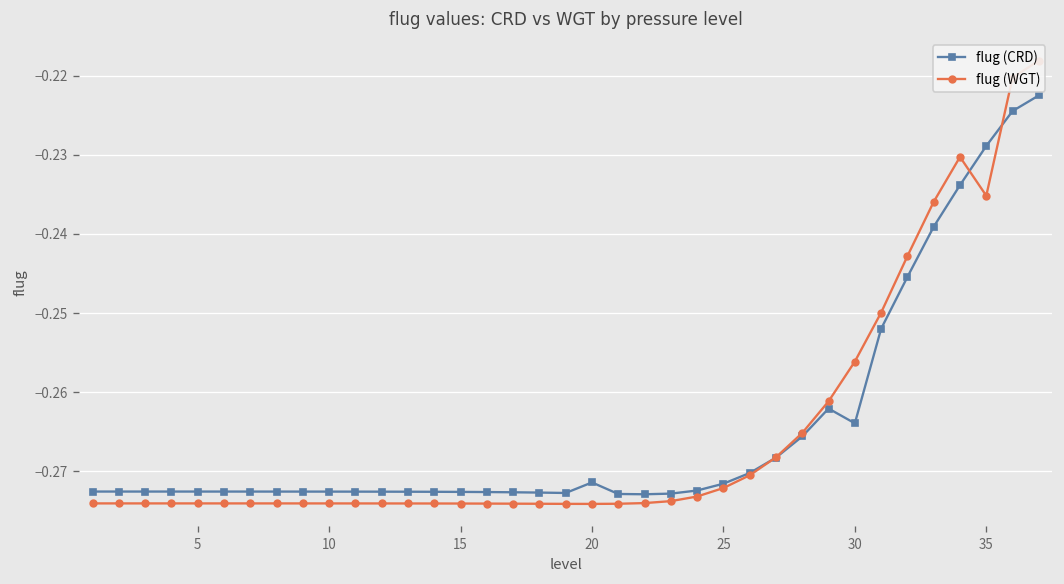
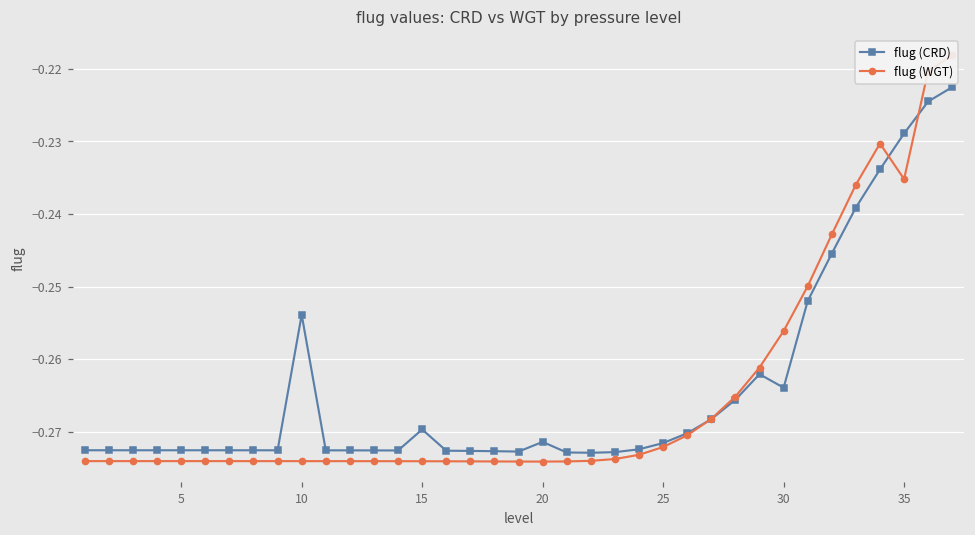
  {
    "flug (CRD)": {
      "5": -0.273,
-     "10": -0.273,
-     "15": -0.273,
+     "10": -0.254,
+     "15": -0.270,
      "20": -0.271,
      "25": -0.272,
      "30": -0.264,
      "35": -0.229
    },
    "flug (WGT)": {
      "5": -0.274,
      "10": -0.274,
      "15": -0.274,
      "20": -0.274,
      "25": -0.272,
      "30": -0.256,
      "35": -0.235
    }
  }
